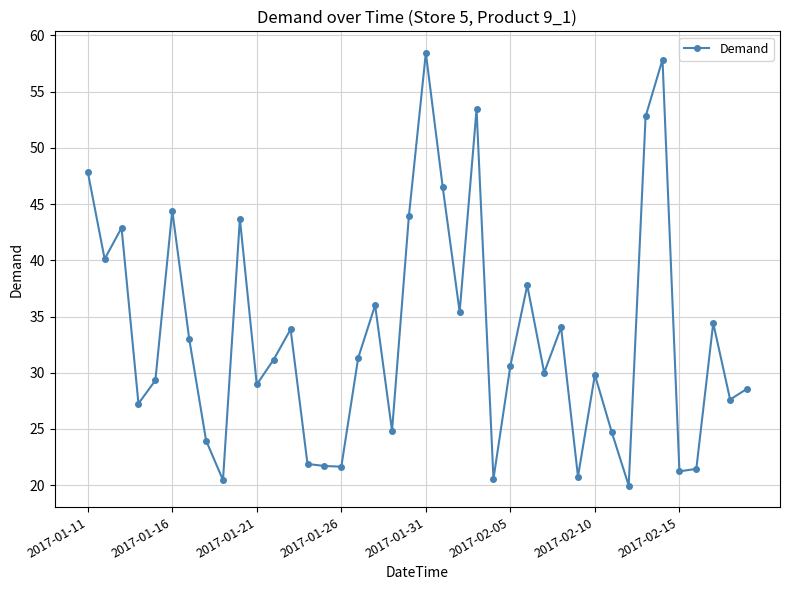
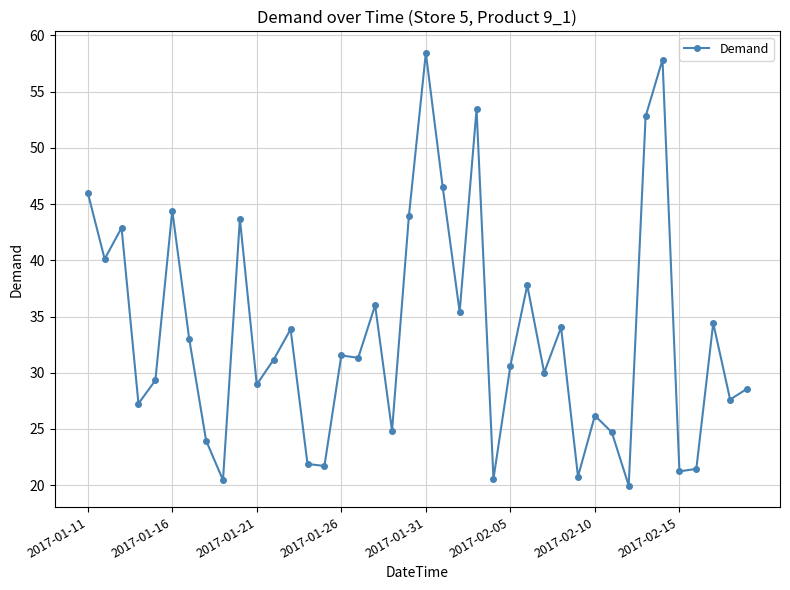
  {
-   "2017-01-11": 47.9,
+   "2017-01-11": 46.0,
    "2017-01-16": 44.4,
    "2017-01-21": 29.0,
-   "2017-01-26": 21.6,
+   "2017-01-26": 31.5,
    "2017-01-31": 58.4,
    "2017-02-05": 30.6,
-   "2017-02-10": 29.8,
+   "2017-02-10": 26.2,
    "2017-02-15": 21.2
  }
